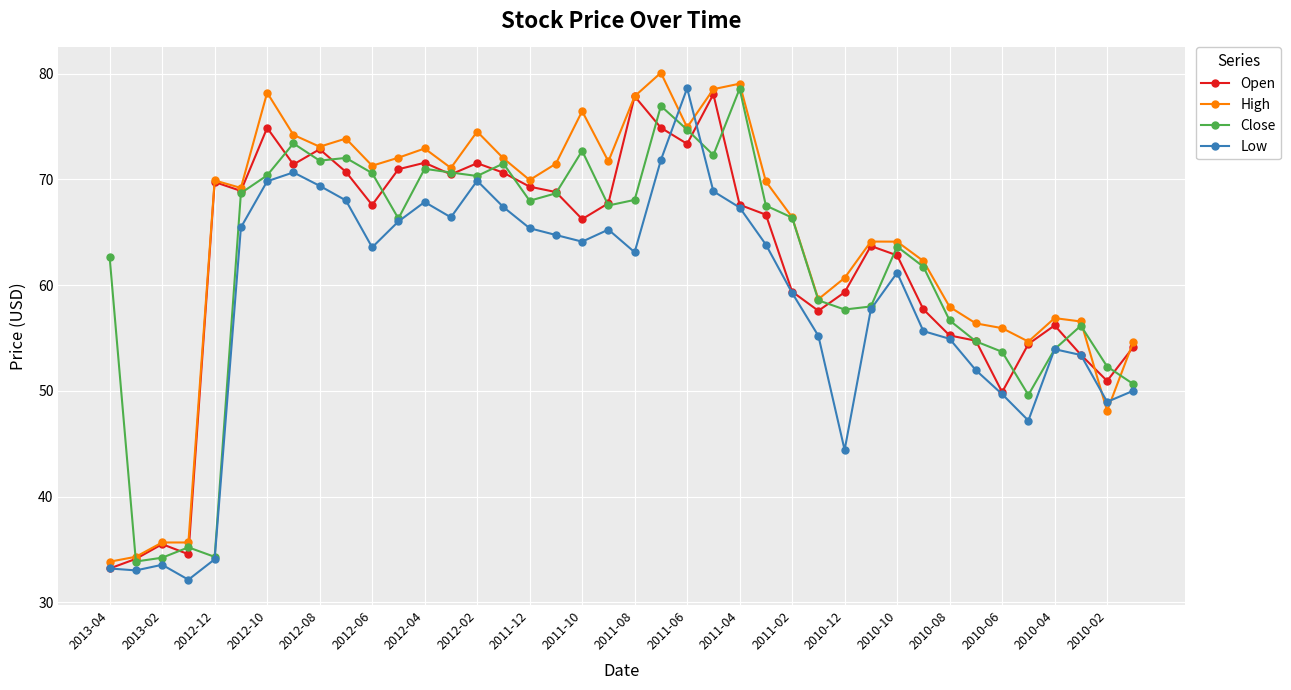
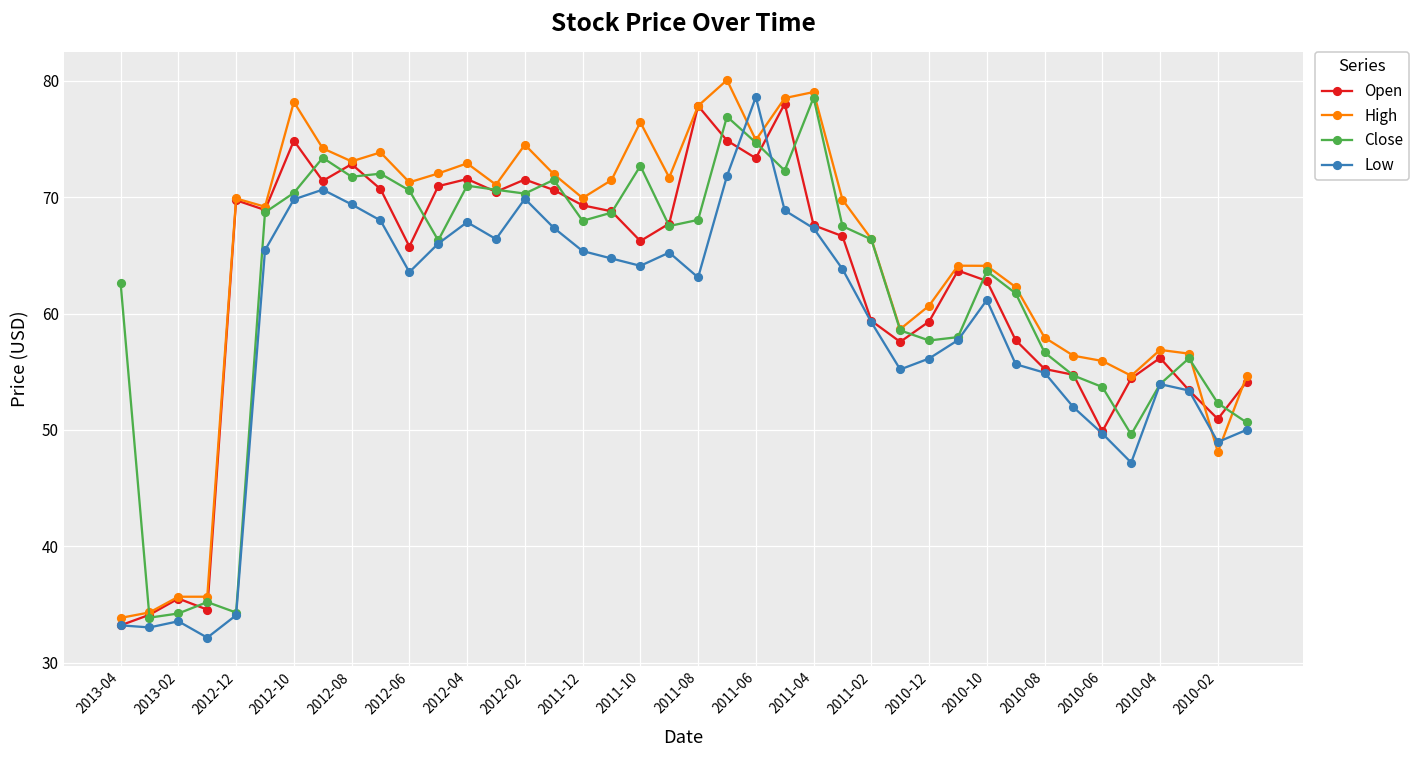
  {
    "Open": {
      "2012-10": 74.9,
-     "2012-06": 67.6,
+     "2012-06": 65.8,
      "2012-04": 71.6,
      "2012-02": 71.5,
      "2011-12": 69.3,
      "2011-10": 66.2,
      "2011-06": 73.4,
      "2011-04": 67.6,
      "2010-12": 59.3,
      "2010-10": 62.8,
      "2010-08": 55.2,
      "2010-04": 56.2,
      "2010-02": 50.9
    },
    "High": {
      "2013-04": 33.8,
      "2012-10": 78.2,
      "2012-06": 71.3,
      "2012-04": 72.9,
      "2012-02": 74.5,
      "2011-12": 69.9,
      "2011-10": 76.5,
      "2011-04": 79.1,
      "2010-12": 60.7,
      "2010-10": 64.1,
      "2010-08": 57.9,
      "2010-06": 55.9,
      "2010-04": 56.9,
      "2010-02": 48.1
    },
    "Close": {
      "2013-04": 62.6,
      "2013-02": 34.2,
      "2012-10": 70.4,
      "2012-08": 71.8,
      "2012-06": 70.6,
      "2012-04": 71.0,
      "2012-02": 70.3,
      "2011-12": 68.0,
      "2011-10": 72.7,
      "2011-08": 68.1,
      "2011-04": 78.6,
      "2010-12": 57.7,
      "2010-10": 63.6,
      "2010-08": 56.7,
      "2010-06": 53.7,
      "2010-02": 52.3
    },
    "Low": {
      "2013-02": 33.6,
      "2012-10": 69.8,
      "2012-08": 69.4,
      "2012-06": 63.6,
      "2012-04": 67.9,
      "2012-02": 69.9,
      "2011-12": 65.4,
      "2011-10": 64.1,
      "2011-08": 63.1,
      "2011-06": 78.6,
      "2011-04": 67.3,
-     "2010-12": 44.4,
+     "2010-12": 56.1,
      "2010-10": 61.2,
      "2010-08": 54.9,
      "2010-02": 49.0
    }
  }
